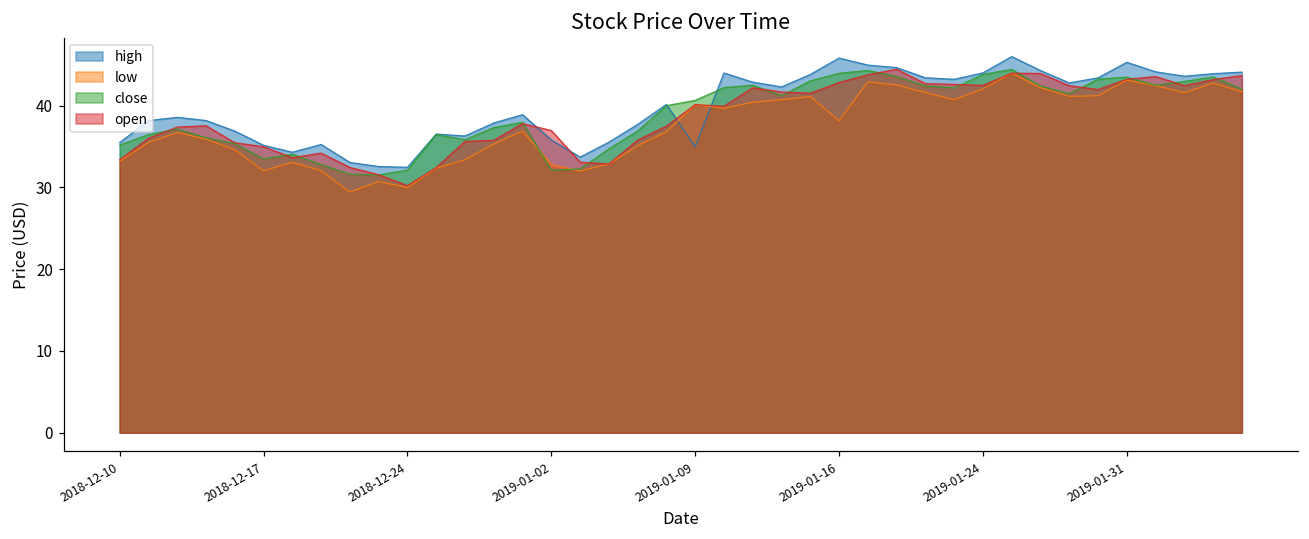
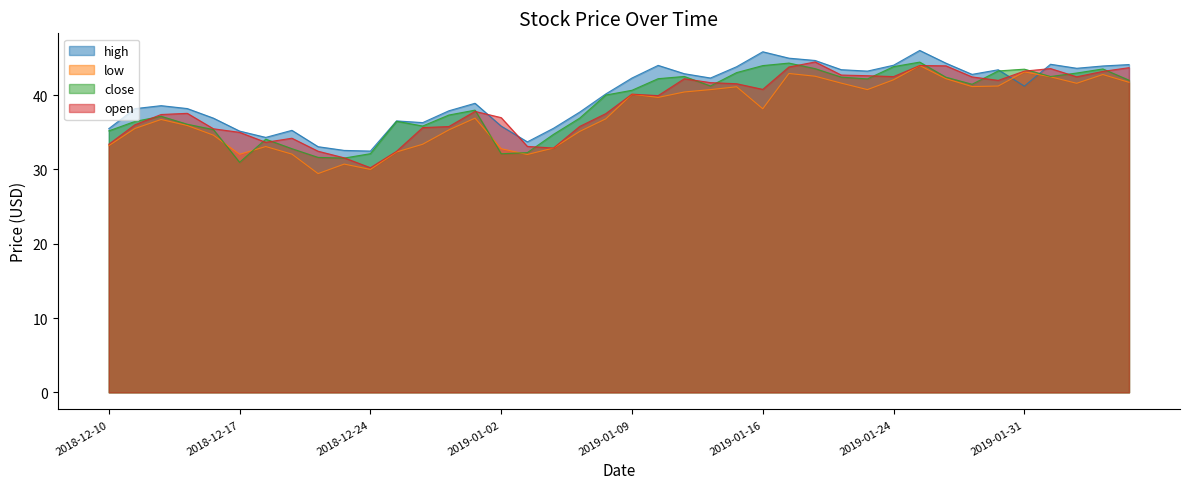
  {
    "high": {
      "2018-12-24": 32,
      "2019-01-02": 36,
-     "2019-01-09": 35,
+     "2019-01-09": 42,
      "2019-01-16": 46,
-     "2019-01-31": 45
+     "2019-01-31": 41
    },
    "low": {
      "2018-12-17": 32,
      "2019-01-02": 33,
      "2019-01-16": 38,
      "2019-01-24": 42
    },
    "close": {
-     "2018-12-17": 33,
+     "2018-12-17": 31,
      "2018-12-24": 32,
      "2019-01-02": 32,
      "2019-01-09": 41,
      "2019-01-16": 44
    },
    "open": {
      "2019-01-02": 37,
-     "2019-01-16": 43,
+     "2019-01-16": 41,
      "2019-01-24": 42
    }
  }
